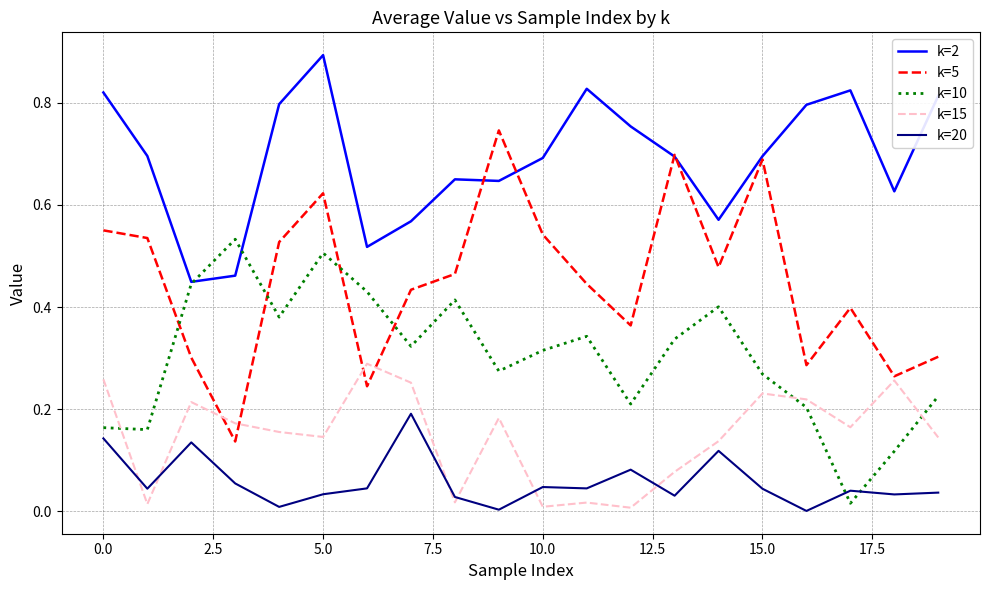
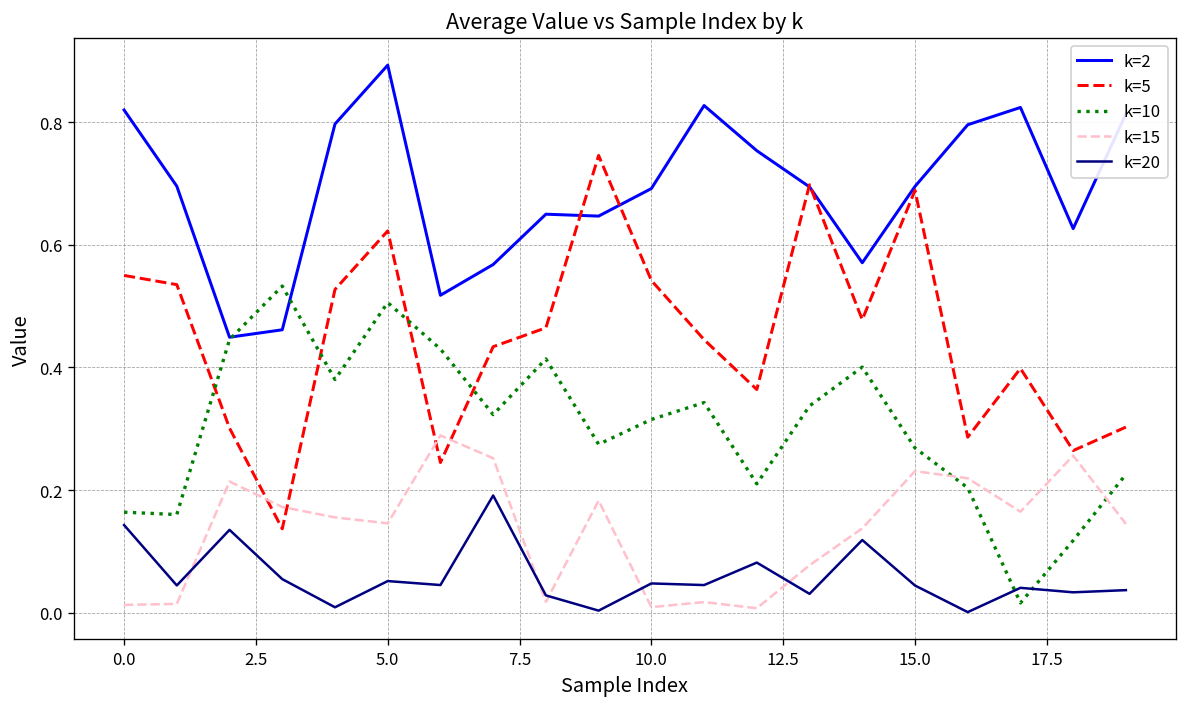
  {
    "k=2": {
      "0.0": 0.82,
      "5.0": 0.89,
      "10.0": 0.69,
      "15.0": 0.70
    },
    "k=5": {
      "0.0": 0.55,
      "5.0": 0.62,
      "10.0": 0.54,
      "15.0": 0.69
    },
    "k=10": {
      "0.0": 0.16,
      "5.0": 0.51,
      "10.0": 0.32,
      "15.0": 0.27
    },
    "k=15": {
-     "0.0": 0.26,
+     "0.0": 0.01,
      "5.0": 0.15,
      "10.0": 0.01,
      "15.0": 0.23
    },
    "k=20": {
      "0.0": 0.14,
-     "5.0": 0.03,
+     "5.0": 0.05,
      "10.0": 0.05,
      "15.0": 0.04
    }
  }
